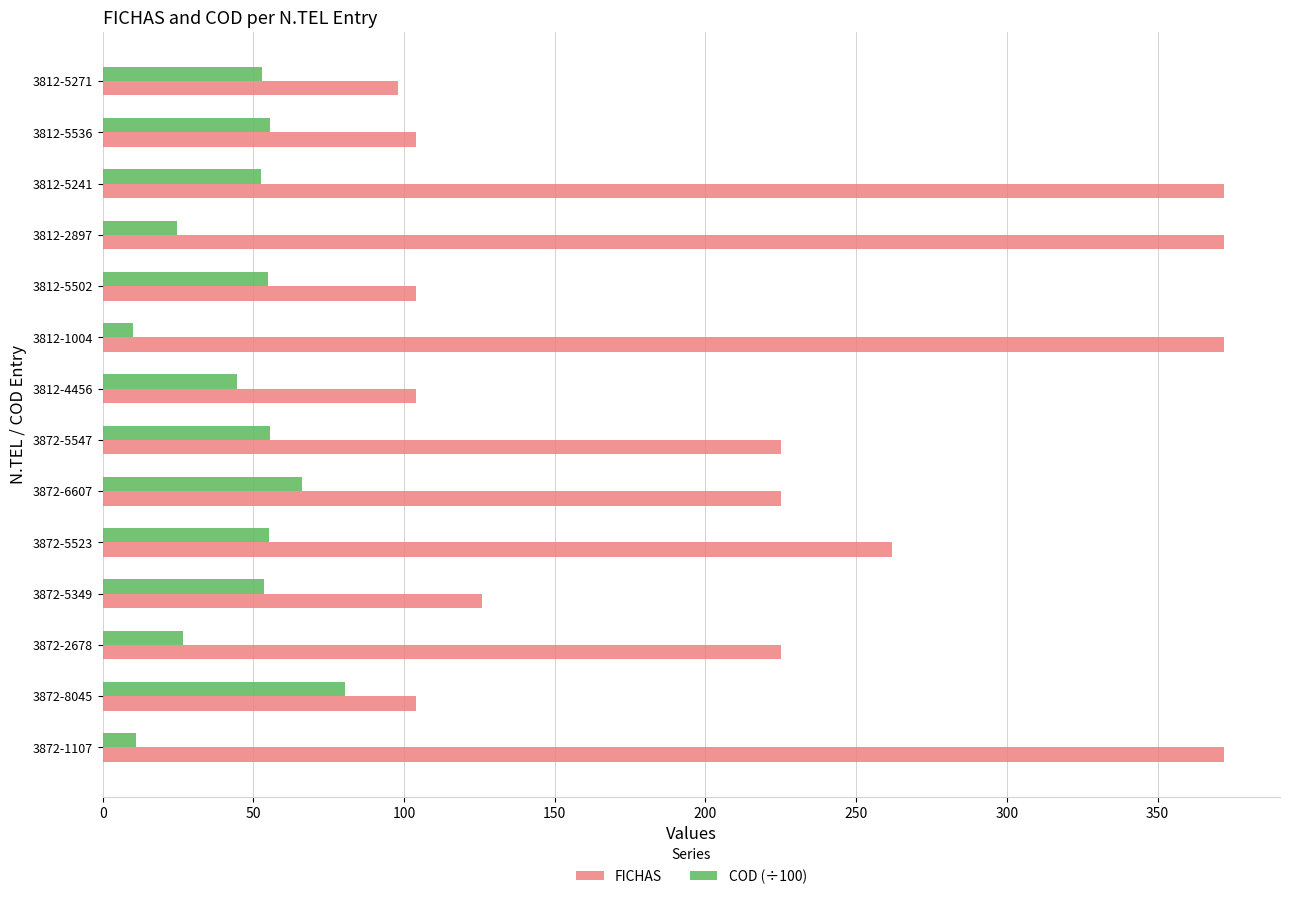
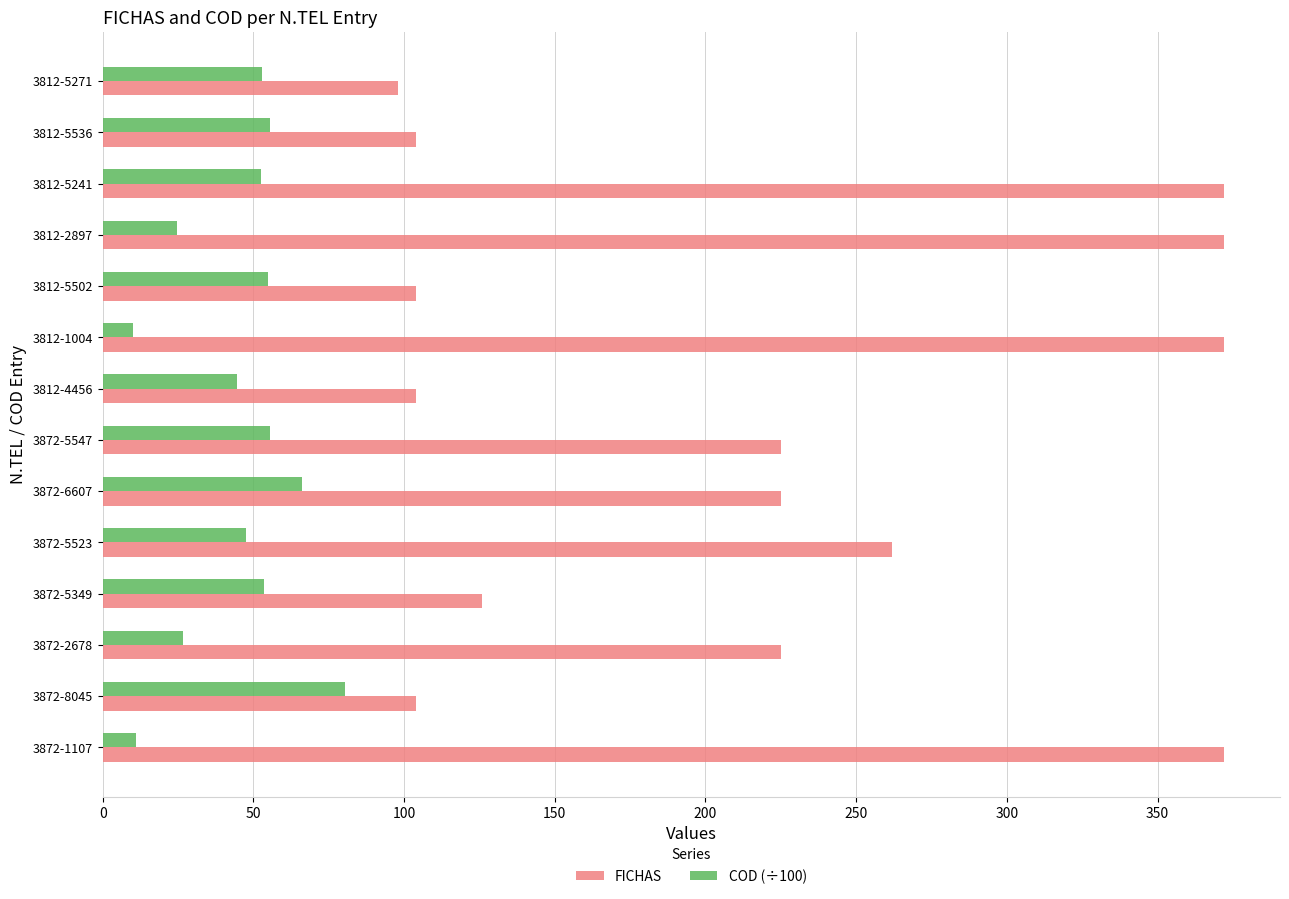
  {
    "FICHAS": {
      "3812-5271": 98,
      "3812-5536": 104,
      "3812-5241": 372,
      "3812-2897": 372,
      "3812-5502": 104,
      "3812-1004": 372,
      "3812-4456": 104,
      "3872-5547": 225,
      "3872-6607": 225,
      "3872-5523": 262,
      "3872-5349": 126,
      "3872-2678": 225,
      "3872-8045": 104,
      "3872-1107": 372
    },
    "COD (÷100)": {
      "3812-5271": 53,
      "3812-5536": 55,
      "3812-5241": 52,
      "3812-2897": 25,
      "3812-5502": 55,
      "3812-1004": 10,
      "3812-4456": 45,
      "3872-5547": 55,
      "3872-6607": 66,
-     "3872-5523": 55,
+     "3872-5523": 47,
      "3872-5349": 53,
      "3872-2678": 27,
      "3872-8045": 80,
      "3872-1107": 11
    }
  }
